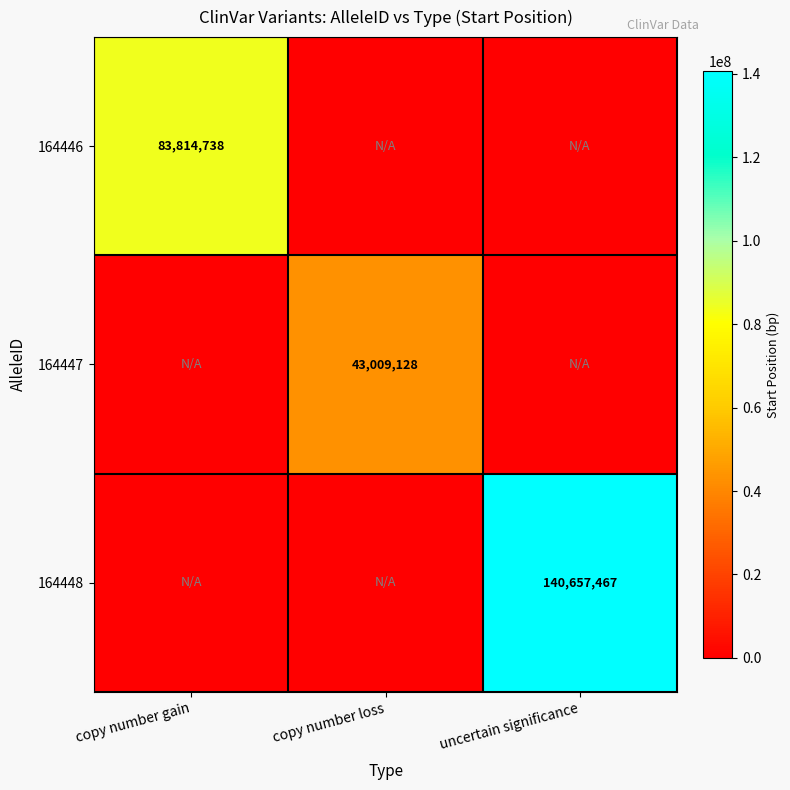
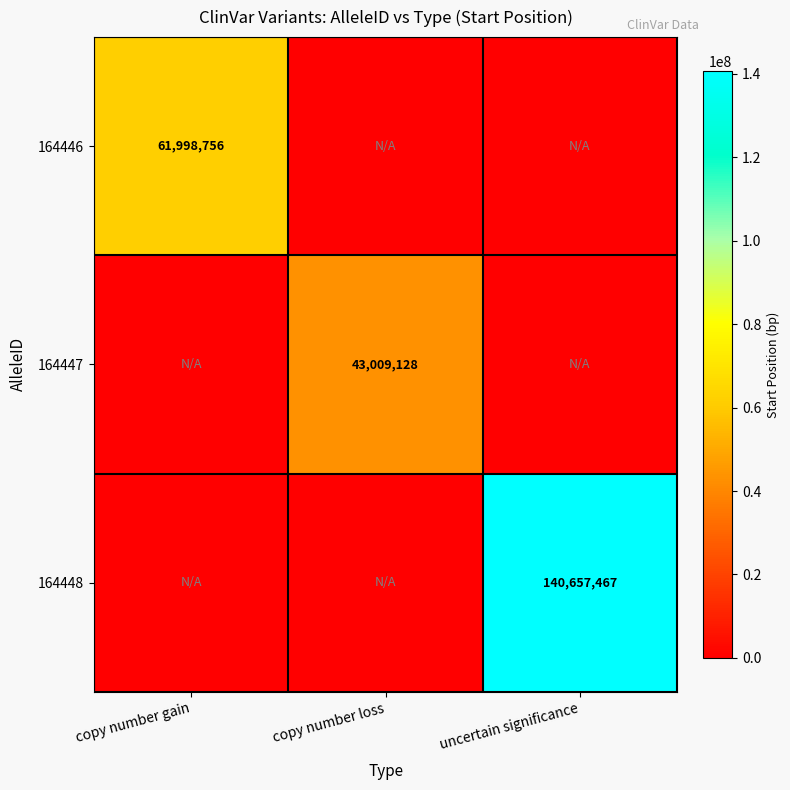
  {
    "164446": {
-     "copy number gain": "83,814,738"
+     "copy number gain": "61,998,756"
    },
    "164447": {
      "copy number loss": "43,009,128"
    },
    "164448": {
      "uncertain significance": "140,657,467"
    }
  }
